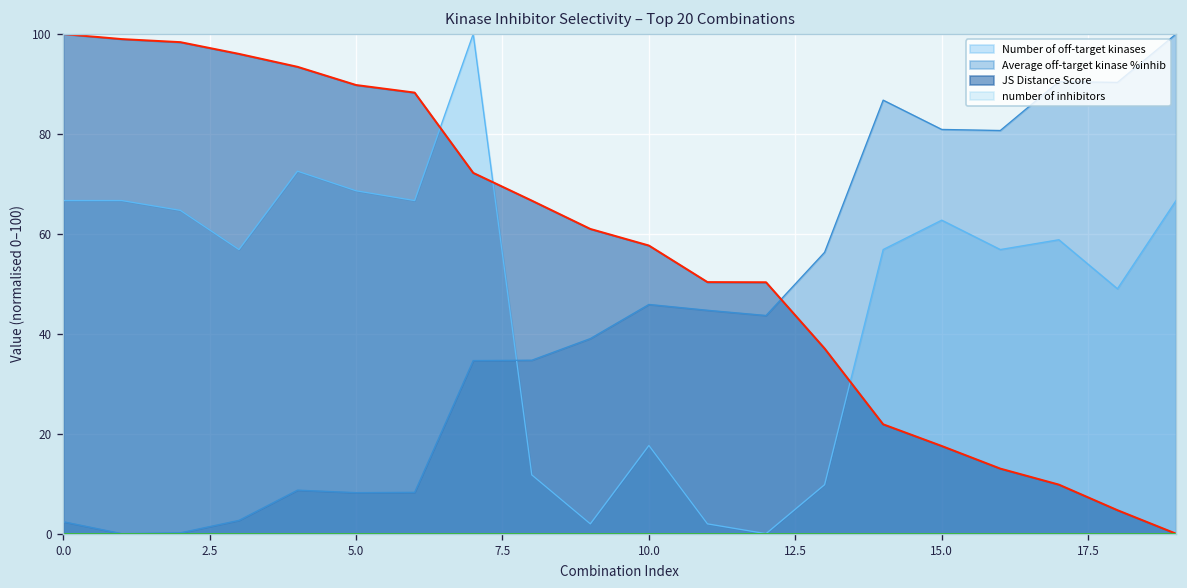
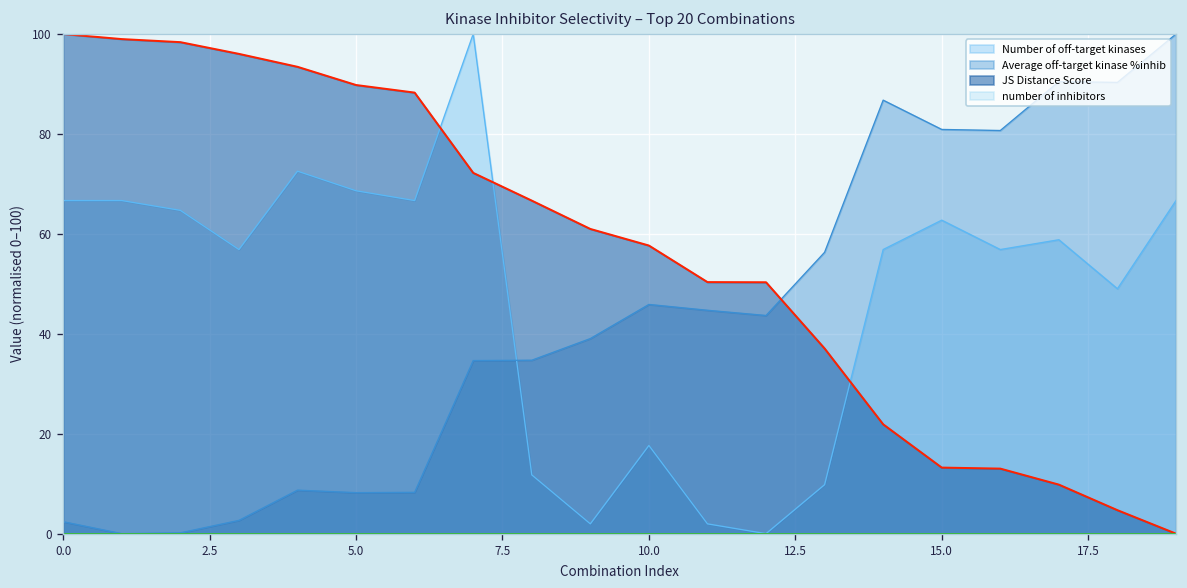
  {
    "JS Distance Score": {
      "0.0": 100,
      "5.0": 90,
      "10.0": 58,
-     "15.0": 18
+     "15.0": 13
    }
  }
